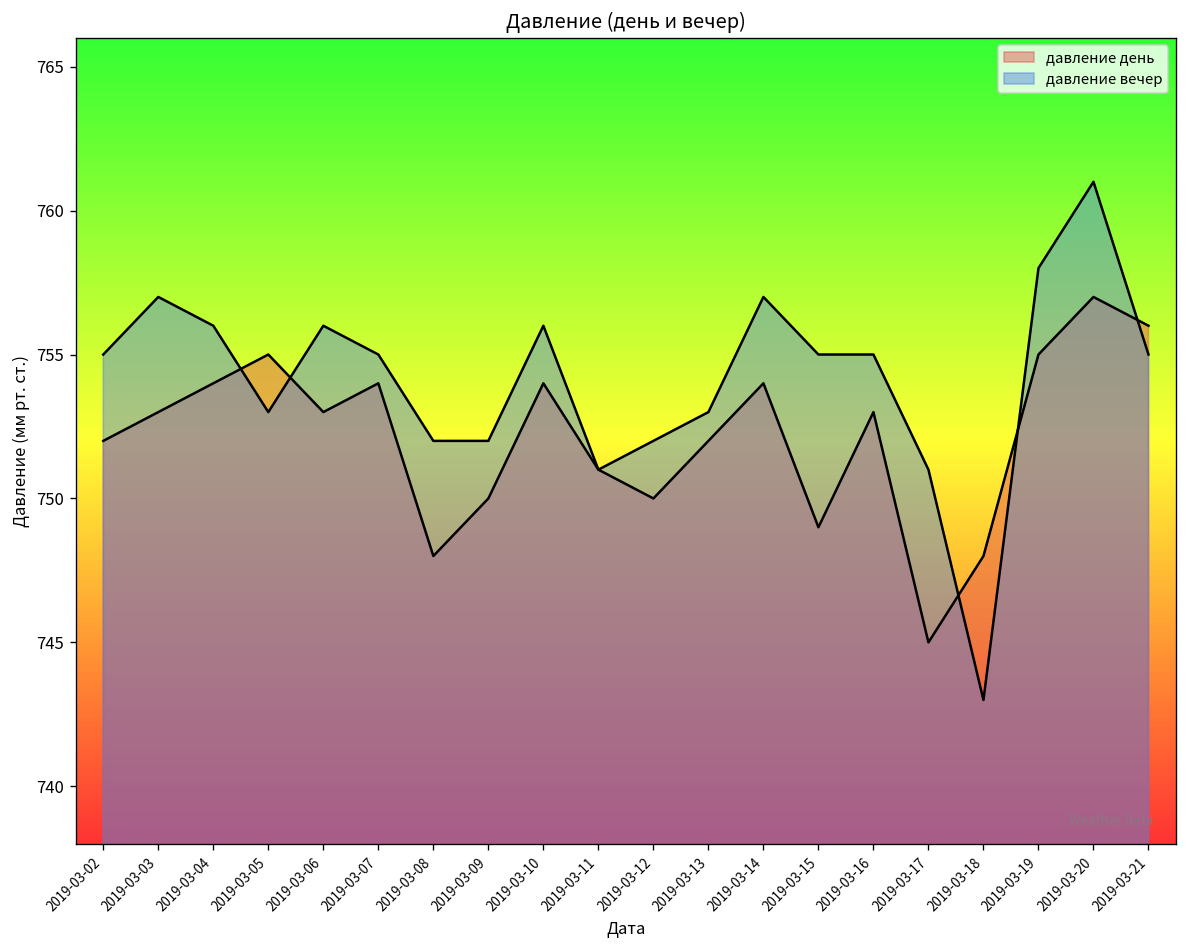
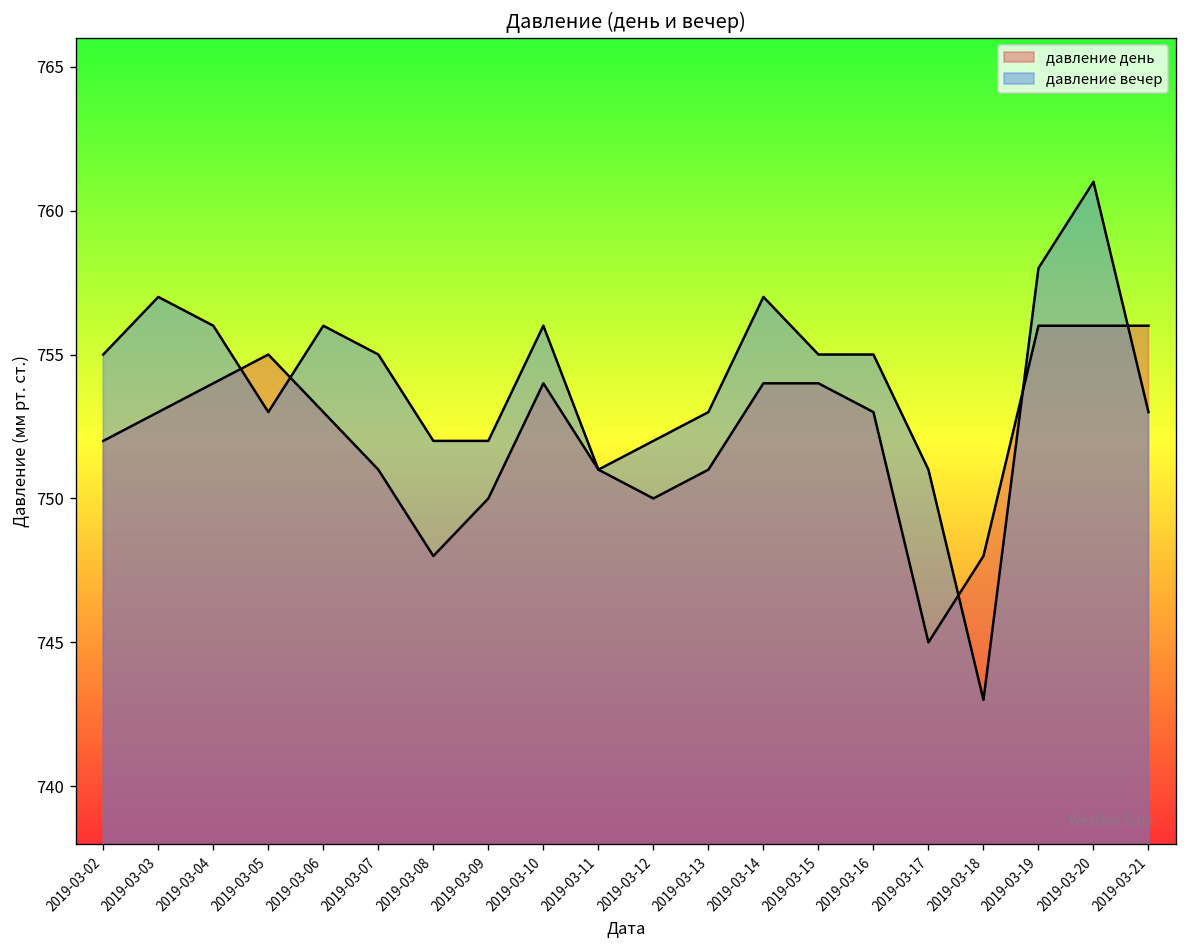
  {
    "давление день": {
      "2019-03-02": 752,
      "2019-03-03": 753,
      "2019-03-04": 754,
      "2019-03-05": 755,
      "2019-03-06": 753,
-     "2019-03-07": 754,
+     "2019-03-07": 751,
      "2019-03-08": 748,
      "2019-03-09": 750,
      "2019-03-10": 754,
      "2019-03-12": 750,
-     "2019-03-13": 752,
+     "2019-03-13": 751,
      "2019-03-14": 754,
-     "2019-03-15": 749,
+     "2019-03-15": 754,
      "2019-03-16": 753,
      "2019-03-17": 745,
      "2019-03-18": 748,
-     "2019-03-19": 755,
-     "2019-03-20": 757,
+     "2019-03-19": 756,
+     "2019-03-20": 756,
      "2019-03-21": 756
    },
    "давление вечер": {
      "2019-03-02": 755,
      "2019-03-03": 757,
      "2019-03-04": 756,
      "2019-03-05": 753,
      "2019-03-06": 756,
      "2019-03-07": 755,
      "2019-03-08": 752,
      "2019-03-09": 752,
      "2019-03-10": 756,
      "2019-03-12": 752,
      "2019-03-13": 753,
      "2019-03-14": 757,
      "2019-03-15": 755,
      "2019-03-16": 755,
      "2019-03-17": 751,
      "2019-03-18": 743,
      "2019-03-19": 758,
      "2019-03-20": 761,
-     "2019-03-21": 755
+     "2019-03-21": 753
    }
  }
